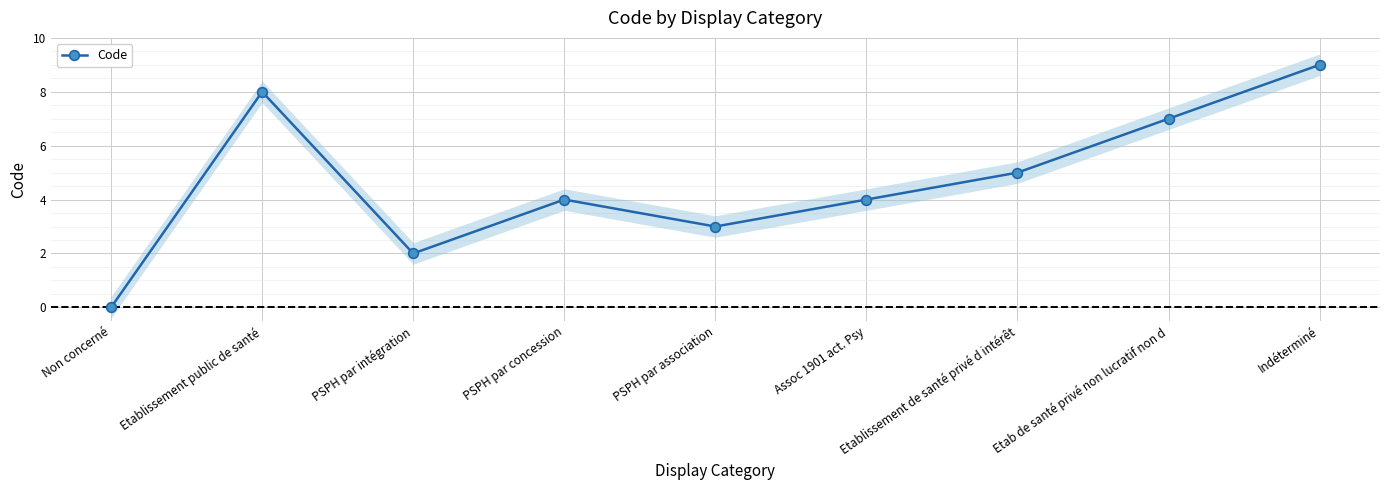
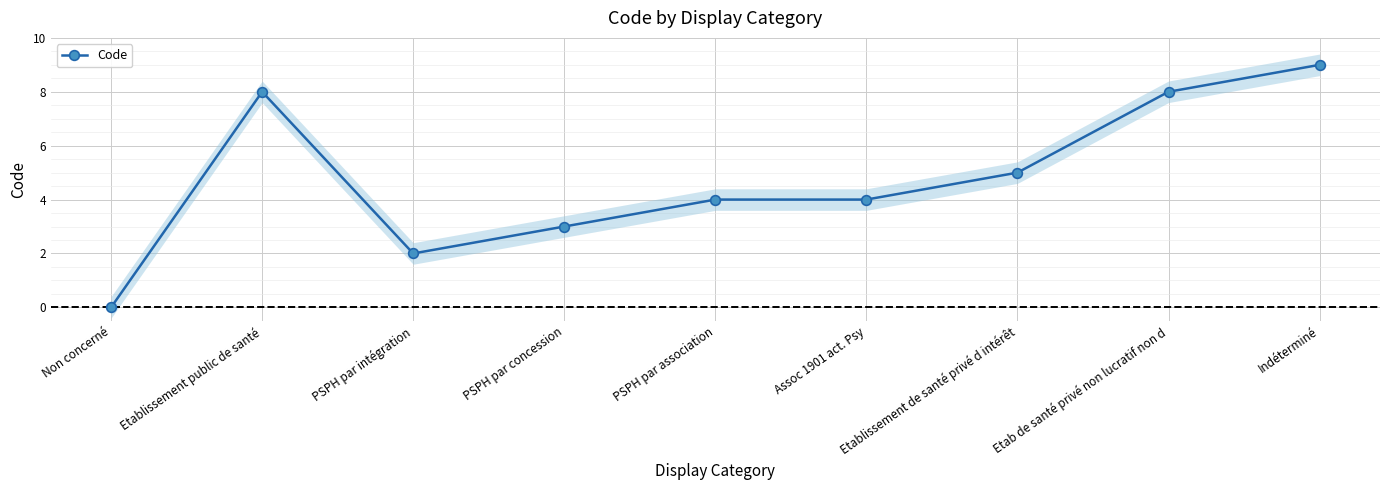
  {
    "Code": {
      "Non concerné": 0,
      "Etablissement public de santé": 8,
      "PSPH par intégration": 2,
-     "PSPH par concession": 4,
-     "PSPH par association": 3,
+     "PSPH par concession": 3,
+     "PSPH par association": 4,
      "Assoc 1901 act. Psy": 4,
      "Etablissement de santé privé d intérêt": 5,
-     "Etab de santé privé non lucratif non d": 7,
+     "Etab de santé privé non lucratif non d": 8,
      "Indéterminé": 9
    }
  }
